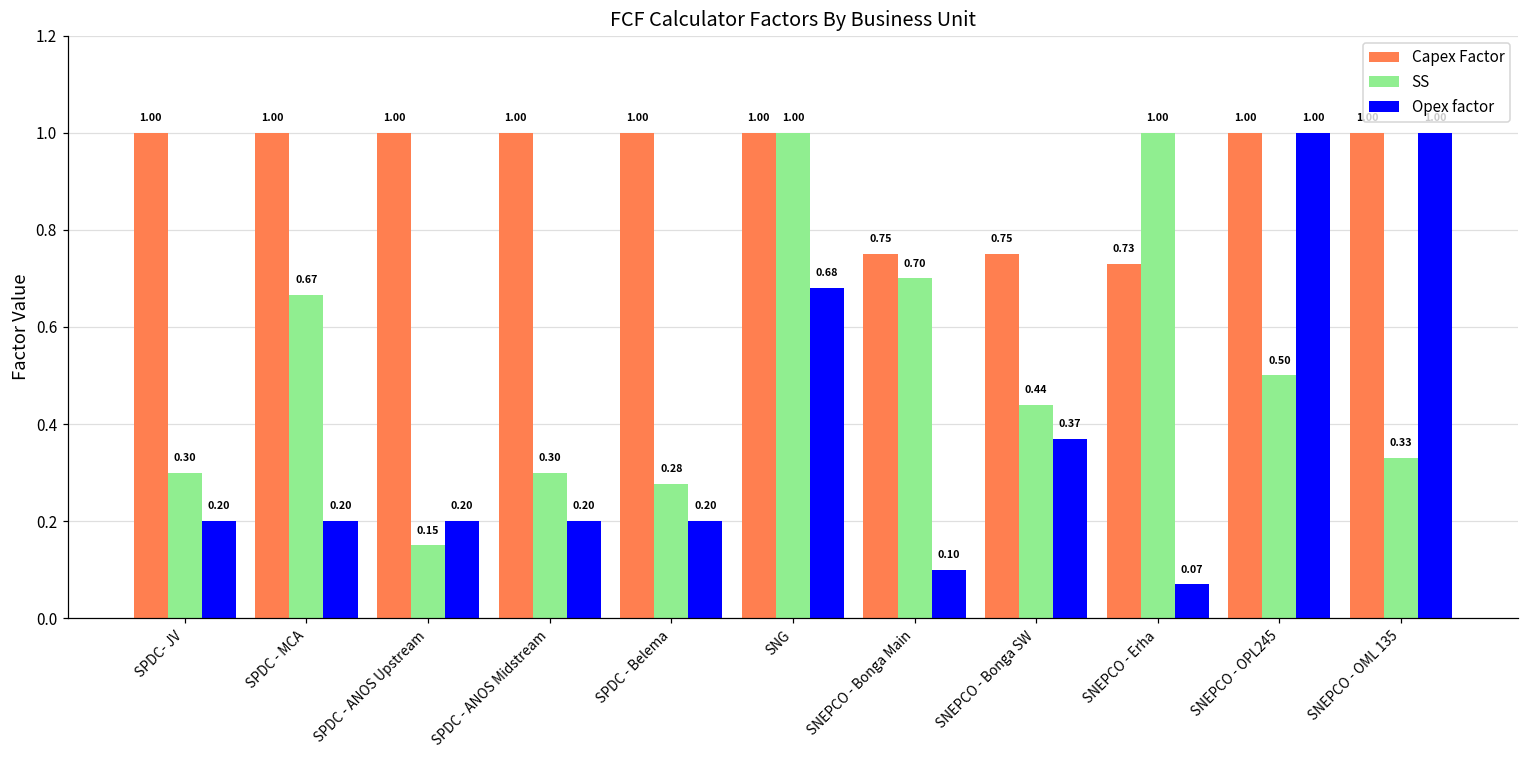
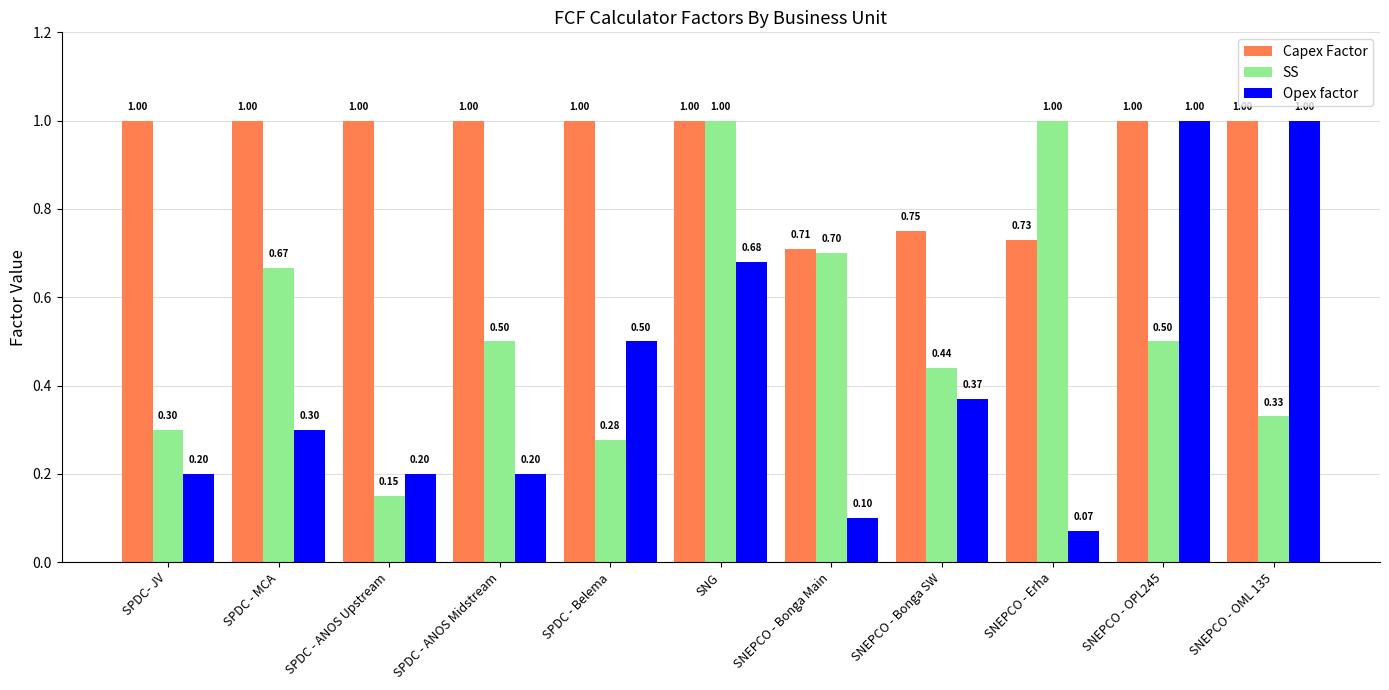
  {
    "Capex Factor": {
      "SPDC- JV": 1.00,
      "SPDC - MCA": 1.00,
      "SPDC - ANOS Upstream": 1.00,
      "SPDC - ANOS Midstream": 1.00,
      "SPDC - Belema": 1.00,
      "SNG": 1.00,
-     "SNEPCO - Bonga Main": 0.75,
+     "SNEPCO - Bonga Main": 0.71,
      "SNEPCO - Bonga SW": 0.75,
      "SNEPCO - Erha": 0.73,
      "SNEPCO - OPL245": 1.00
    },
    "SS": {
      "SPDC- JV": 0.30,
      "SPDC - MCA": 0.67,
      "SPDC - ANOS Upstream": 0.15,
-     "SPDC - ANOS Midstream": 0.30,
+     "SPDC - ANOS Midstream": 0.50,
      "SPDC - Belema": 0.28,
      "SNG": 1.00,
      "SNEPCO - Bonga Main": 0.70,
      "SNEPCO - Bonga SW": 0.44,
      "SNEPCO - Erha": 1.00,
      "SNEPCO - OPL245": 0.50,
      "SNEPCO - OML 135": 0.33
    },
    "Opex factor": {
      "SPDC- JV": 0.20,
-     "SPDC - MCA": 0.20,
+     "SPDC - MCA": 0.30,
      "SPDC - ANOS Upstream": 0.20,
      "SPDC - ANOS Midstream": 0.20,
-     "SPDC - Belema": 0.20,
+     "SPDC - Belema": 0.50,
      "SNG": 0.68,
      "SNEPCO - Bonga Main": 0.10,
      "SNEPCO - Bonga SW": 0.37,
      "SNEPCO - Erha": 0.07,
      "SNEPCO - OPL245": 1.00
    }
  }
